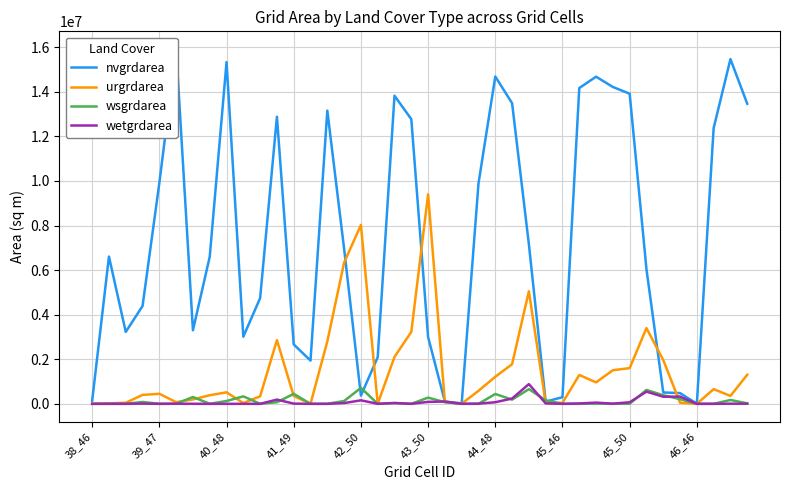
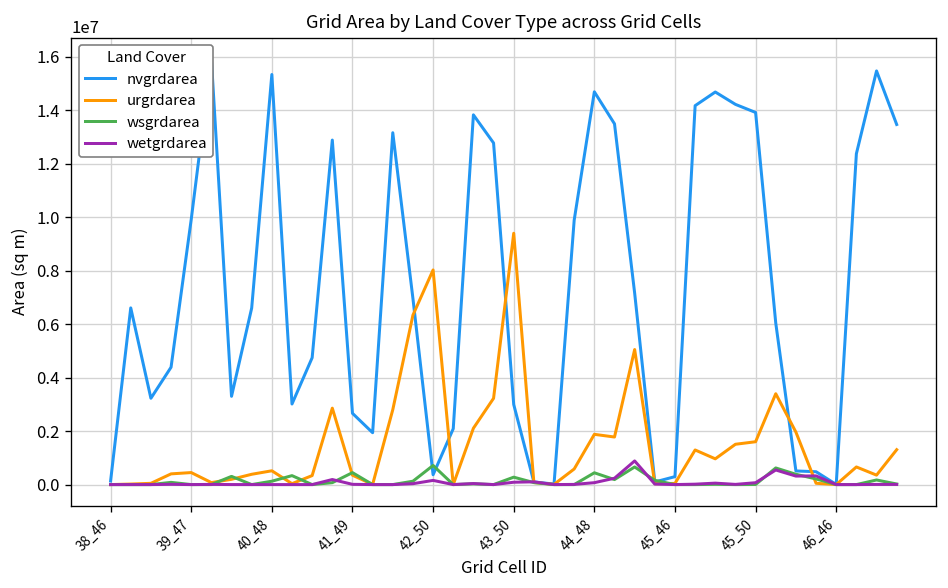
  {
    "nvgrdarea": {
      "38_46": 100000,
      "39_47": 9900000,
      "40_48": 15300000,
      "41_49": 2700000,
      "42_50": 400000,
      "43_50": 3000000,
      "44_48": 14700000,
      "45_46": 300000,
      "45_50": 13900000
    },
    "urgrdarea": {
      "39_47": 400000,
      "40_48": 500000,
      "42_50": 8000000,
      "43_50": 9400000,
-     "44_48": 1200000,
+     "44_48": 1900000,
      "45_50": 1600000
    },
    "wsgrdarea": {
      "40_48": 100000,
      "42_50": 700000,
      "43_50": 300000,
      "44_48": 400000
    },
    "wetgrdarea": {
      "40_48": 0,
      "41_49": 0,
      "42_50": 200000,
      "43_50": 100000,
      "44_48": 100000
    }
  }
